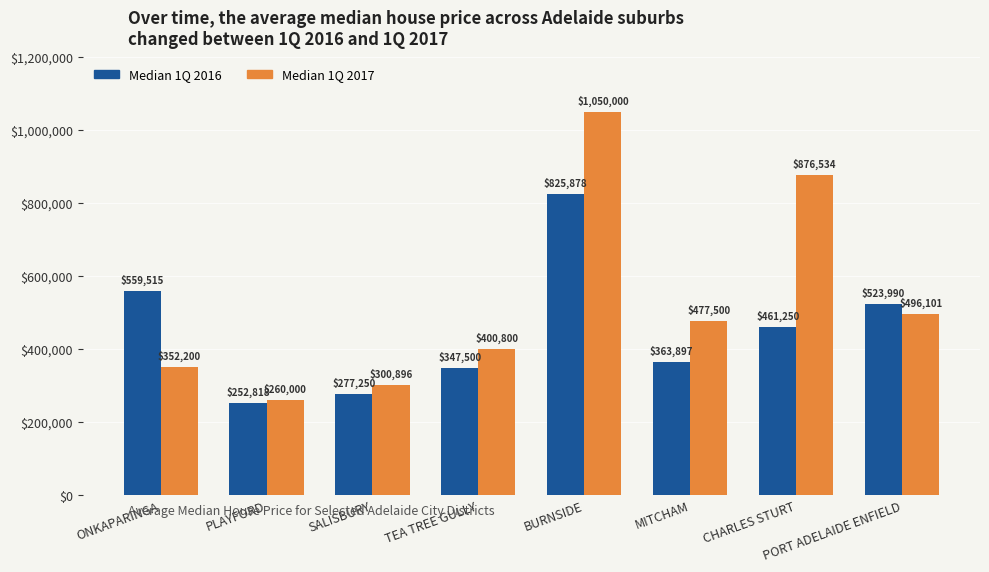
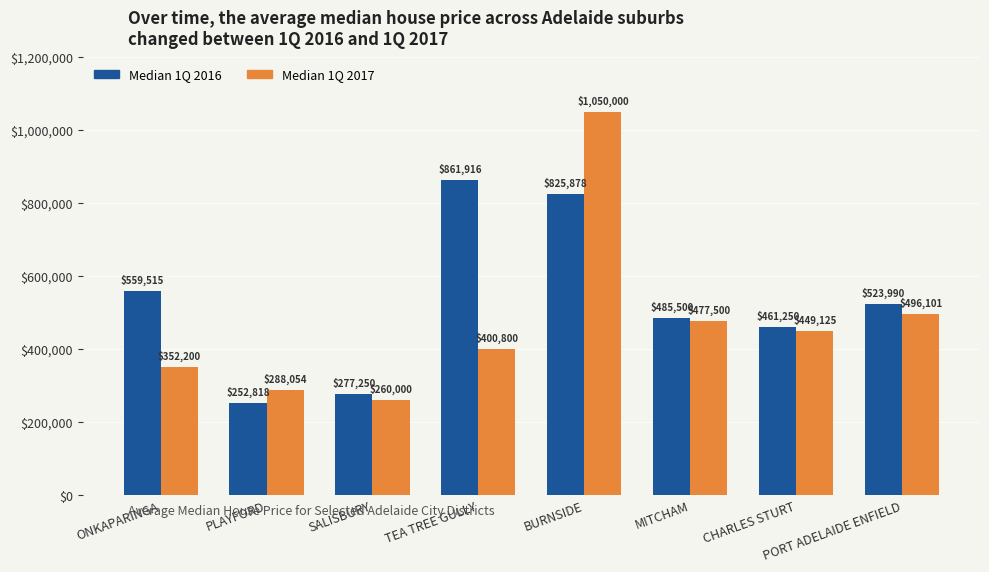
  {
    "Median 1Q 2016": {
      "ONKAPARINGA": "$559,515",
      "PLAYFORD": "$252,818",
      "SALISBURY": "$277,250",
-     "TEA TREE GULLY": "$347,500",
+     "TEA TREE GULLY": "$861,916",
      "BURNSIDE": "$825,878",
-     "MITCHAM": "$363,897",
+     "MITCHAM": "$485,500",
      "CHARLES STURT": "$461,250",
      "PORT ADELAIDE ENFIELD": "$523,990"
    },
    "Median 1Q 2017": {
      "ONKAPARINGA": "$352,200",
-     "PLAYFORD": "$260,000",
-     "SALISBURY": "$300,896",
+     "PLAYFORD": "$288,054",
+     "SALISBURY": "$260,000",
      "TEA TREE GULLY": "$400,800",
      "BURNSIDE": "$1,050,000",
      "MITCHAM": "$477,500",
-     "CHARLES STURT": "$876,534",
+     "CHARLES STURT": "$449,125",
      "PORT ADELAIDE ENFIELD": "$496,101"
    }
  }
